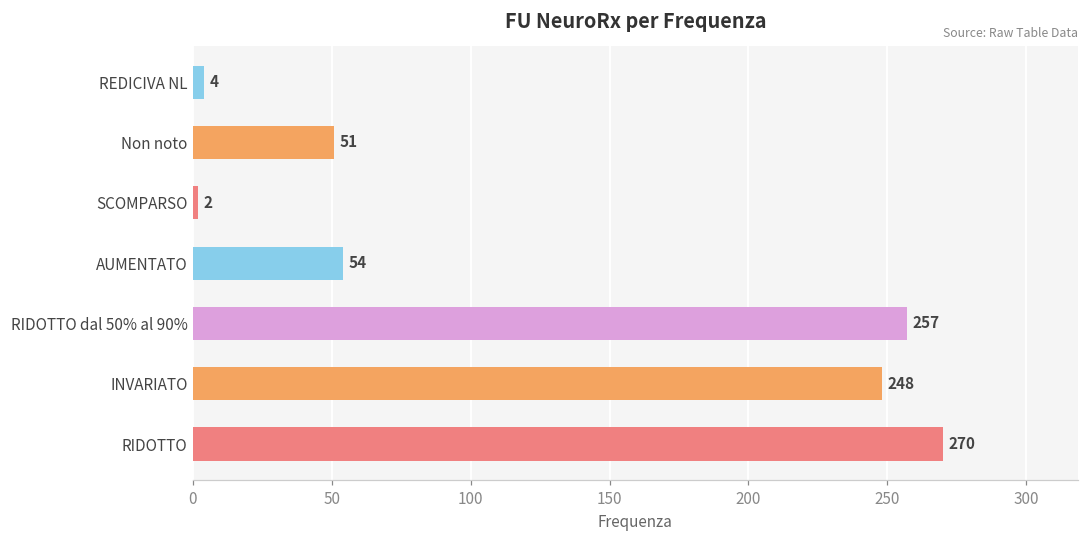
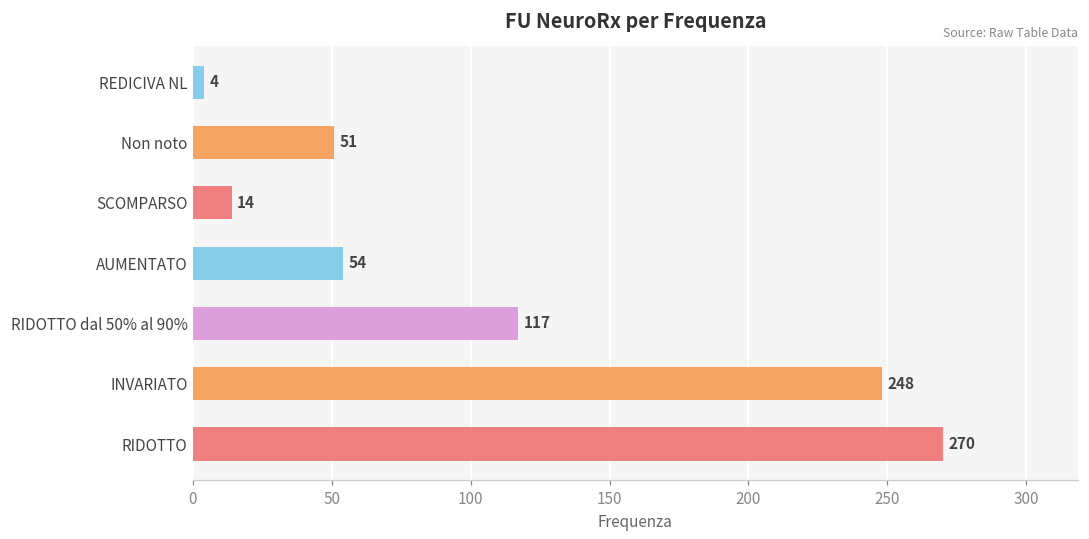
  {
    "REDICIVA NL": 4,
    "Non noto": 51,
-   "SCOMPARSO": 2,
+   "SCOMPARSO": 14,
    "AUMENTATO": 54,
-   "RIDOTTO dal 50% al 90%": 257,
+   "RIDOTTO dal 50% al 90%": 117,
    "INVARIATO": 248,
    "RIDOTTO": 270
  }
